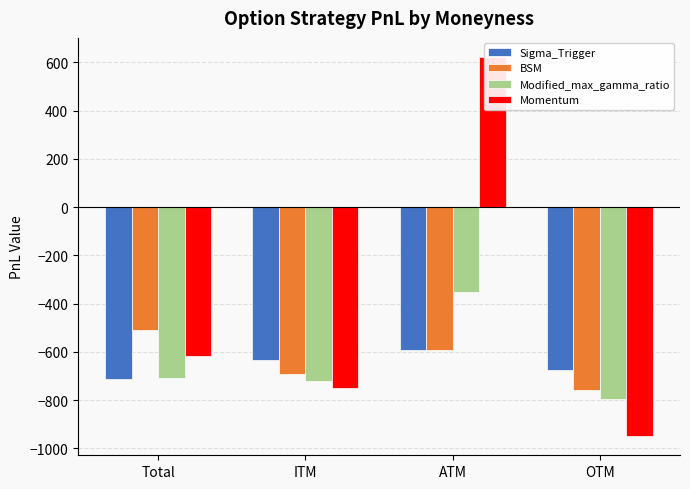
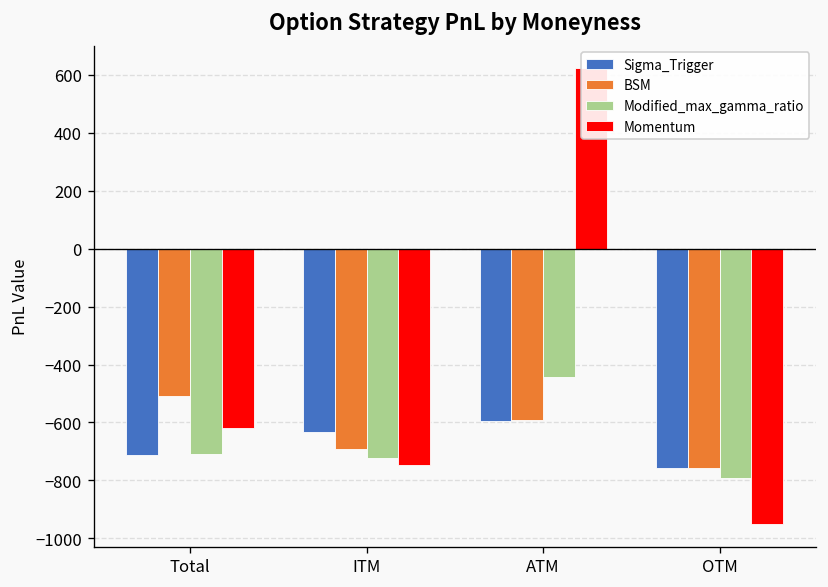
  {
    "Sigma_Trigger": {
      "Total": -710,
      "ITM": -630,
      "ATM": -590,
-     "OTM": -680
+     "OTM": -760
    },
    "BSM": {
      "Total": -510,
      "ITM": -690,
      "ATM": -590,
      "OTM": -760
    },
    "Modified_max_gamma_ratio": {
      "Total": -710,
      "ITM": -720,
-     "ATM": -350,
+     "ATM": -440,
      "OTM": -790
    },
    "Momentum": {
      "Total": -620,
      "ITM": -750,
      "OTM": -950
    }
  }
